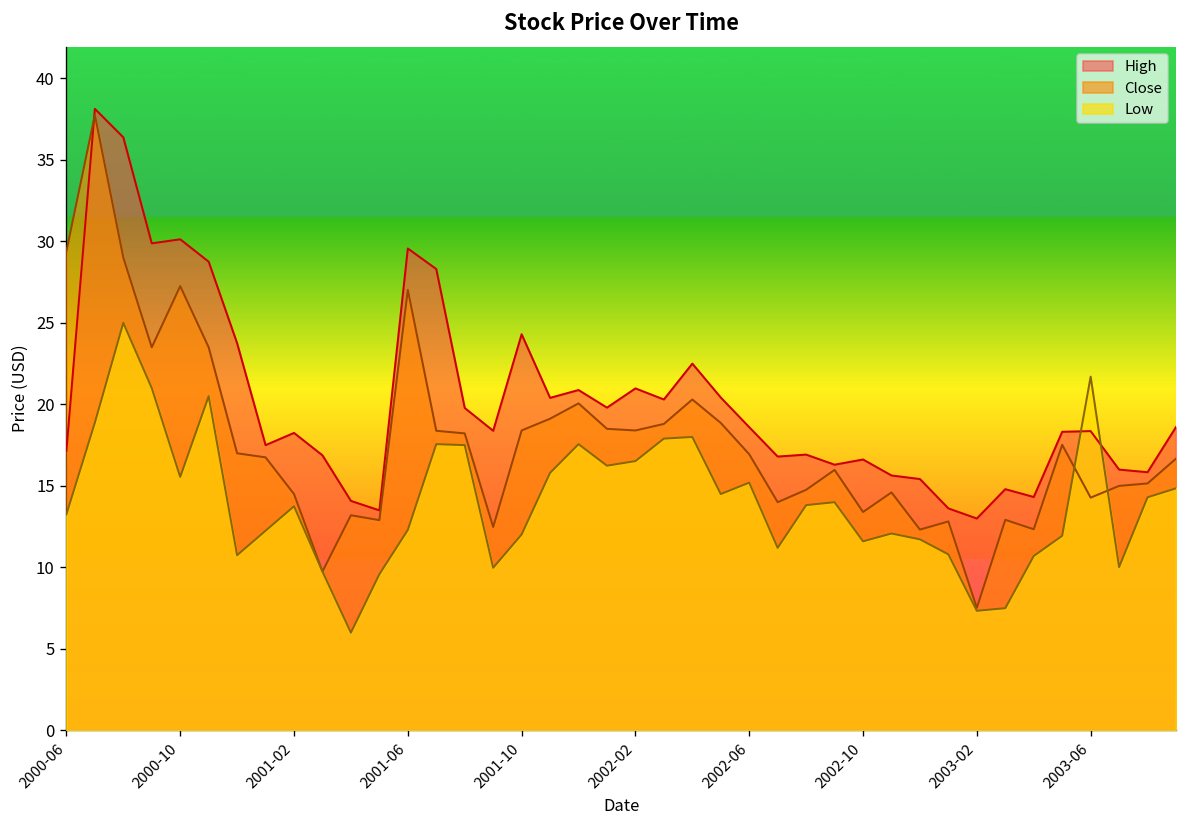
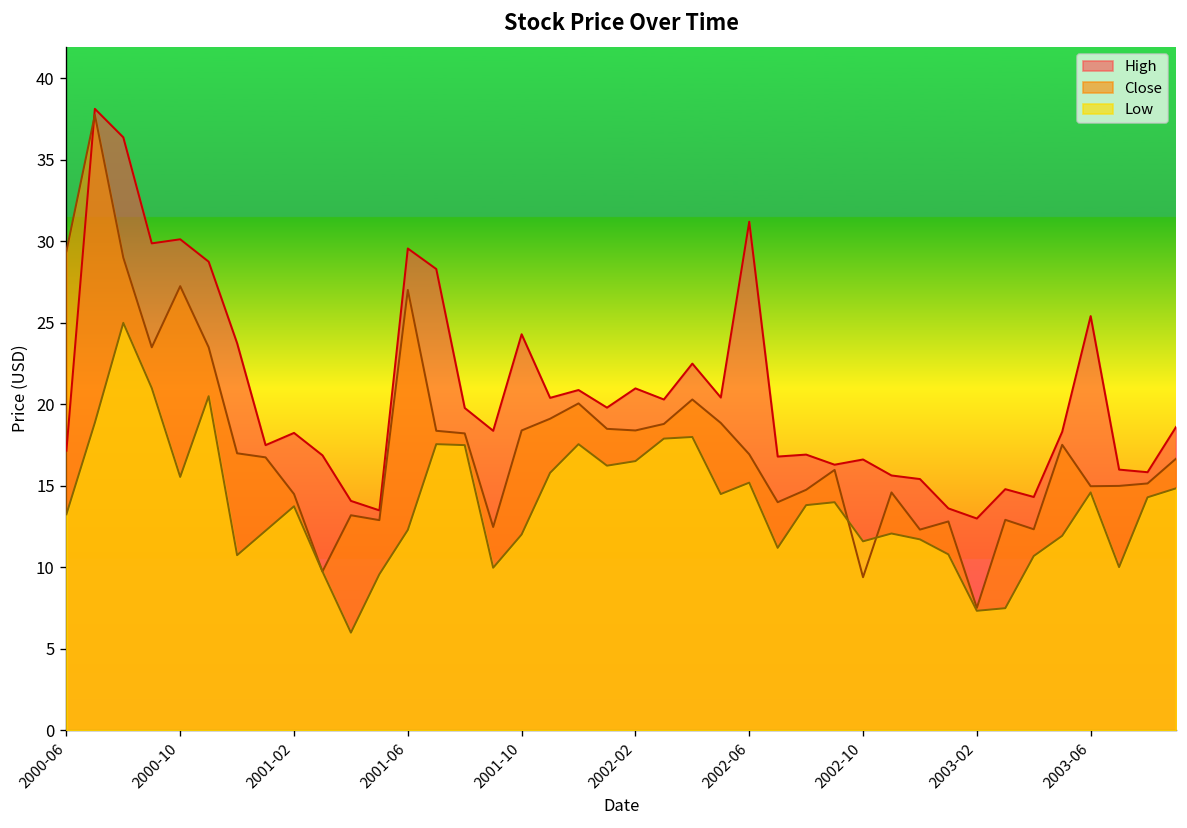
  {
    "High": {
      "2000-06": 17.2,
      "2000-10": 30.1,
      "2001-02": 18.3,
      "2001-06": 29.6,
      "2001-10": 24.3,
      "2002-02": 21.0,
-     "2002-06": 18.6,
+     "2002-06": 31.2,
      "2002-10": 16.6,
      "2003-02": 13.0,
-     "2003-06": 18.4
+     "2003-06": 25.4
    },
    "Close": {
      "2000-06": 29.4,
      "2000-10": 27.3,
      "2001-02": 14.5,
      "2001-06": 27.0,
      "2001-10": 18.4,
      "2002-02": 18.4,
      "2002-06": 16.9,
-     "2002-10": 13.4,
-     "2003-06": 14.3
+     "2002-10": 9.4,
+     "2003-06": 15.0
    },
    "Low": {
      "2000-06": 13.3,
      "2000-10": 15.6,
      "2001-02": 13.8,
      "2001-06": 12.3,
      "2001-10": 12.0,
      "2002-02": 16.5,
      "2002-06": 15.2,
      "2002-10": 11.6,
-     "2003-06": 21.7
+     "2003-06": 14.6
    }
  }
